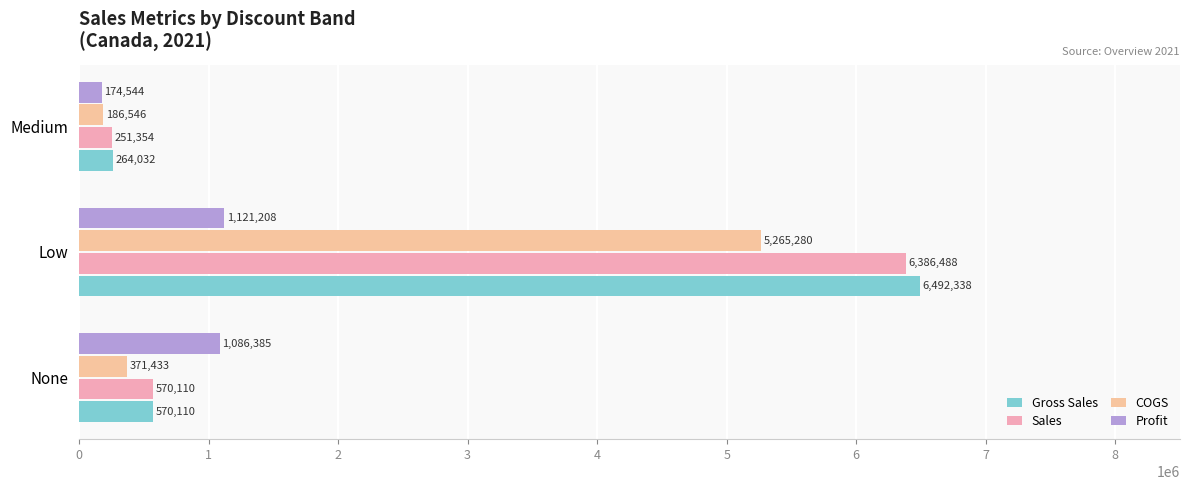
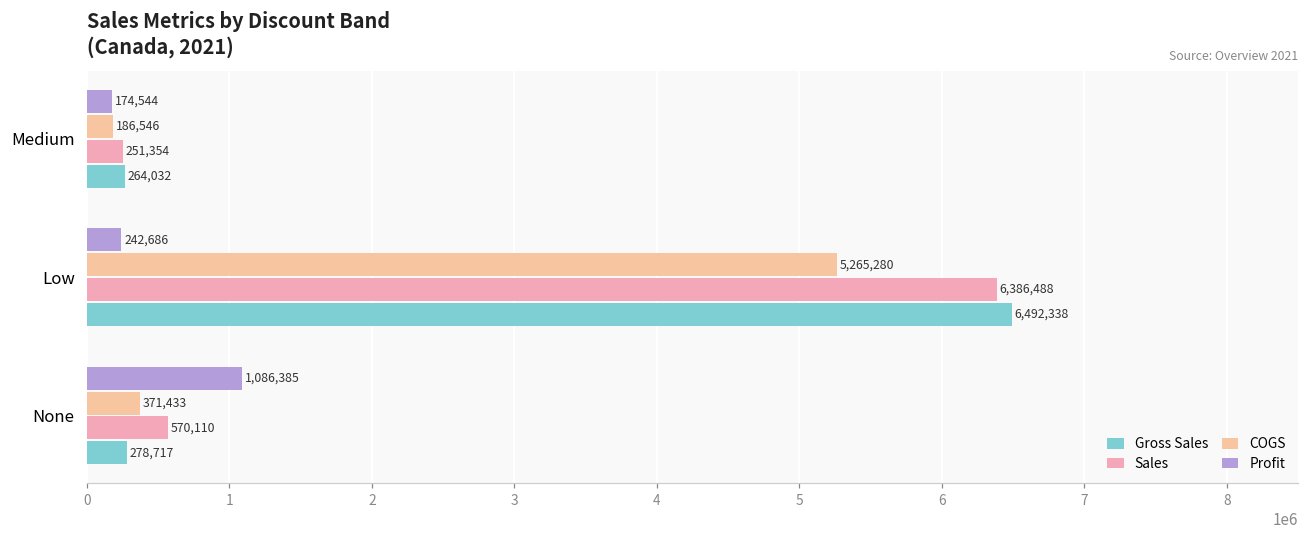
  {
    "Gross Sales": {
      "Medium": "264,032",
      "Low": "6,492,338",
-     "None": "570,110"
+     "None": "278,717"
    },
    "Profit": {
      "Medium": "174,544",
-     "Low": "1,121,208",
+     "Low": "242,686",
      "None": "1,086,385"
    }
  }
